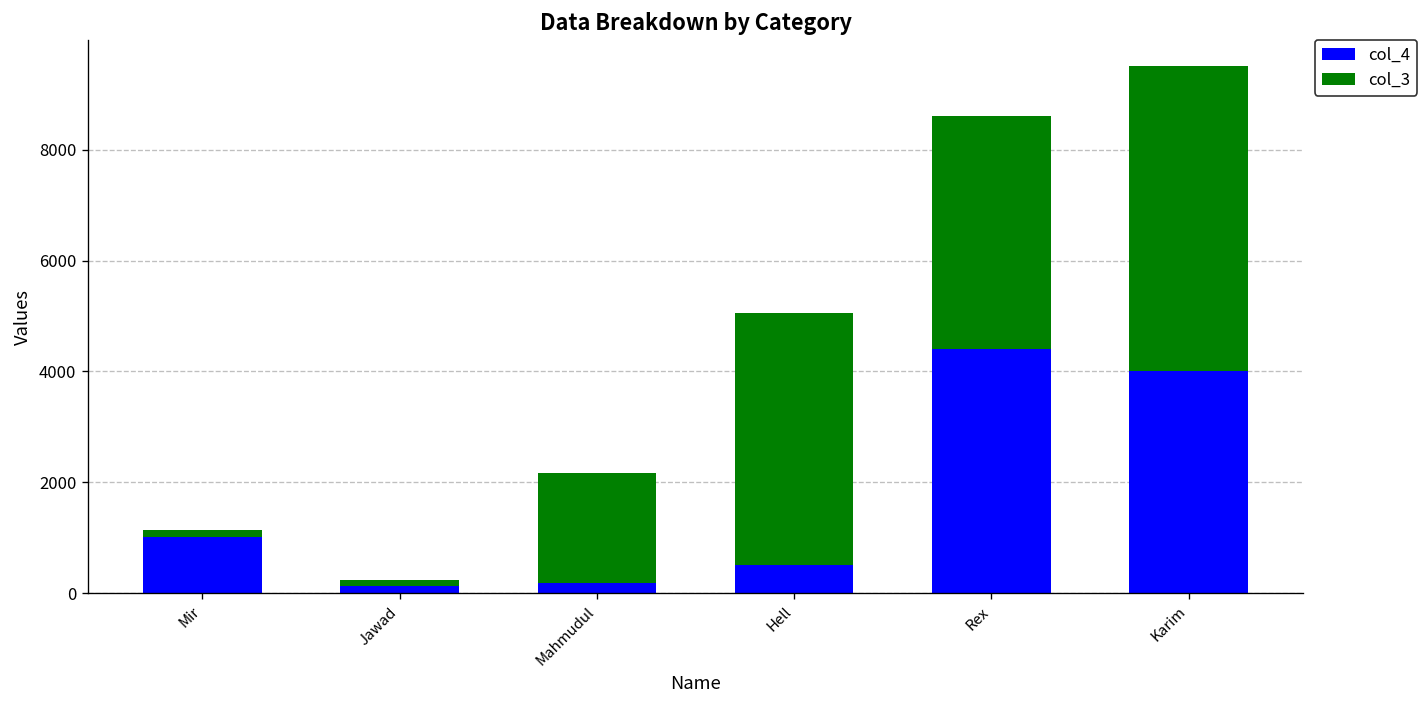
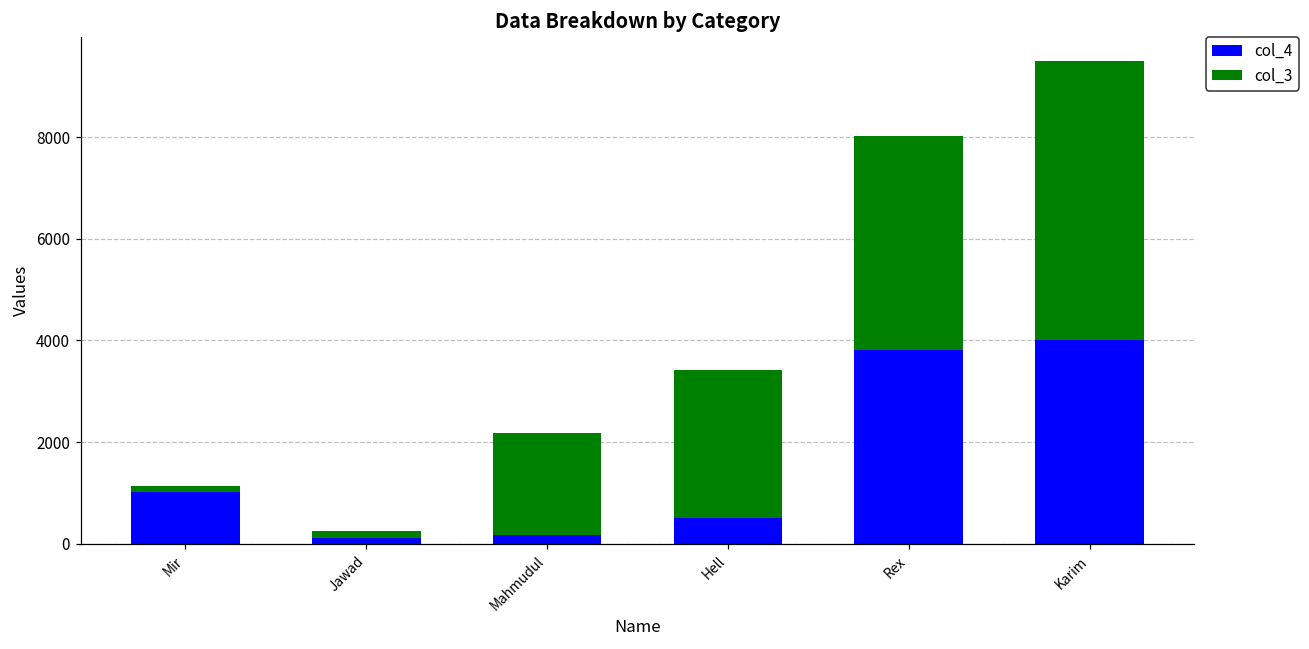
  {
    "col_4": {
      "Mir": 1000,
      "Jawad": 100,
      "Mahmudul": 200,
      "Hell": 500,
-     "Rex": 4400,
+     "Rex": 3800,
      "Karim": 4000
    },
    "col_3": {
      "Mir": 100,
      "Jawad": 100,
      "Mahmudul": 2000,
-     "Hell": 4500,
+     "Hell": 2900,
      "Rex": 4200,
      "Karim": 5500
    }
  }
